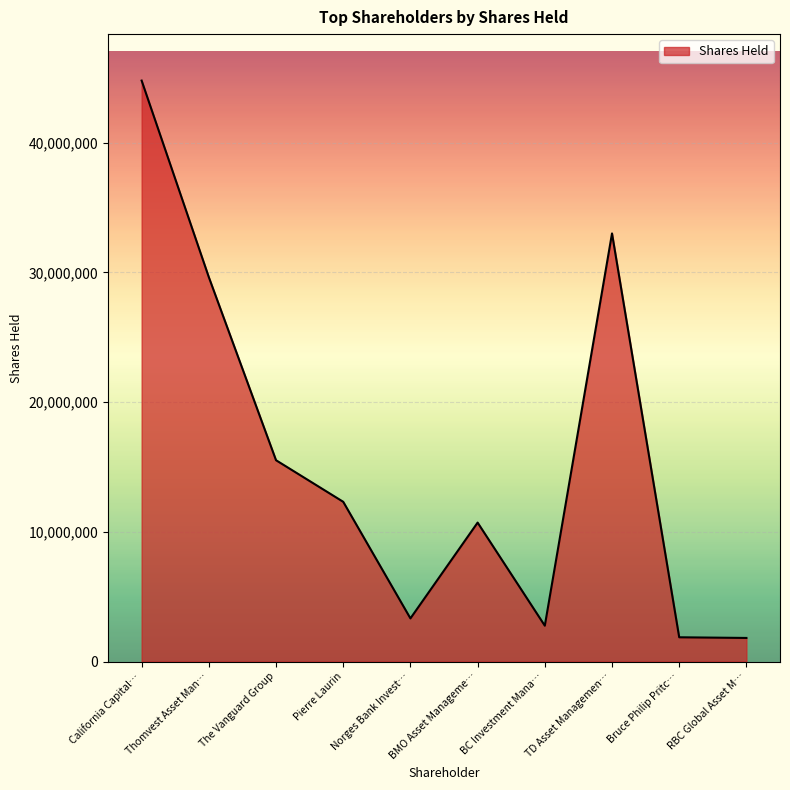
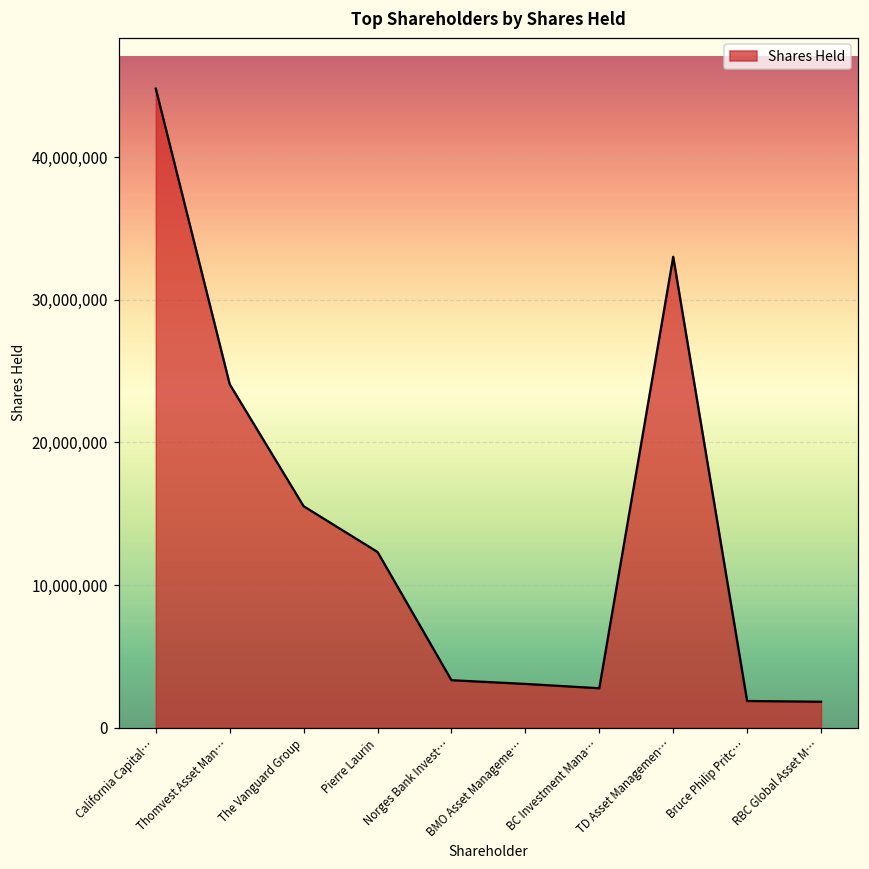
  {
    "California Capital…": "44,800,000",
-   "Thomvest Asset Man…": "29,600,000",
+   "Thomvest Asset Man…": "24,100,000",
    "The Vanguard Group": "15,500,000",
    "Pierre Laurin": "12,300,000",
    "Norges Bank Invest…": "3,300,000",
-   "BMO Asset Manageme…": "10,700,000",
+   "BMO Asset Manageme…": "3,100,000",
    "BC Investment Mana…": "2,800,000",
    "TD Asset Managemen…": "33,000,000",
    "Bruce Philip Pritc…": "1,900,000",
    "RBC Global Asset M…": "1,800,000"
  }
